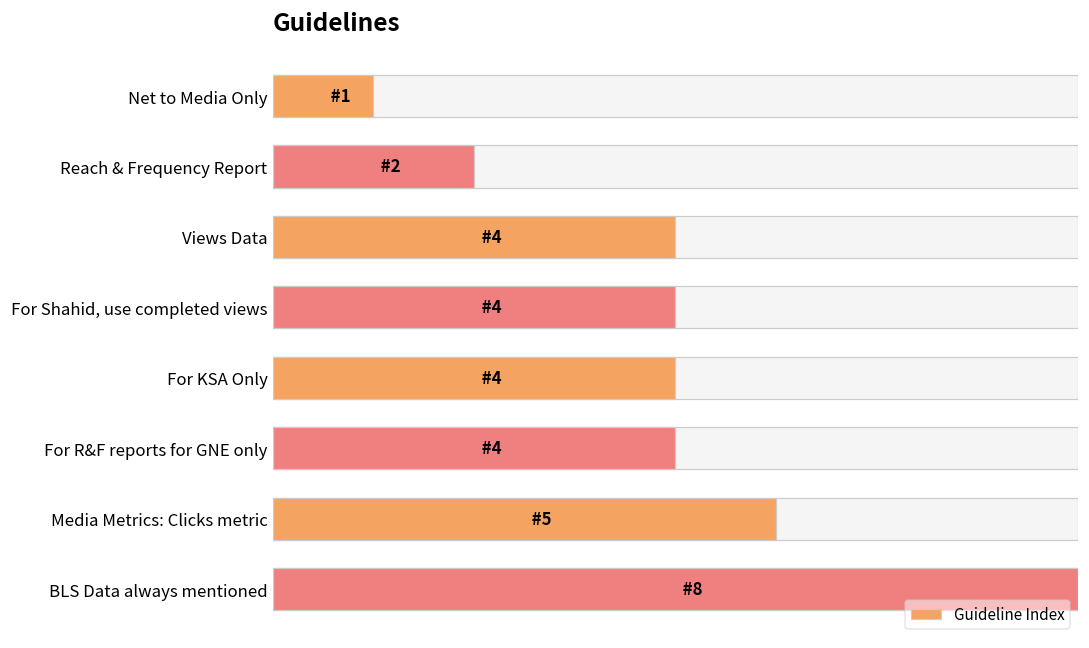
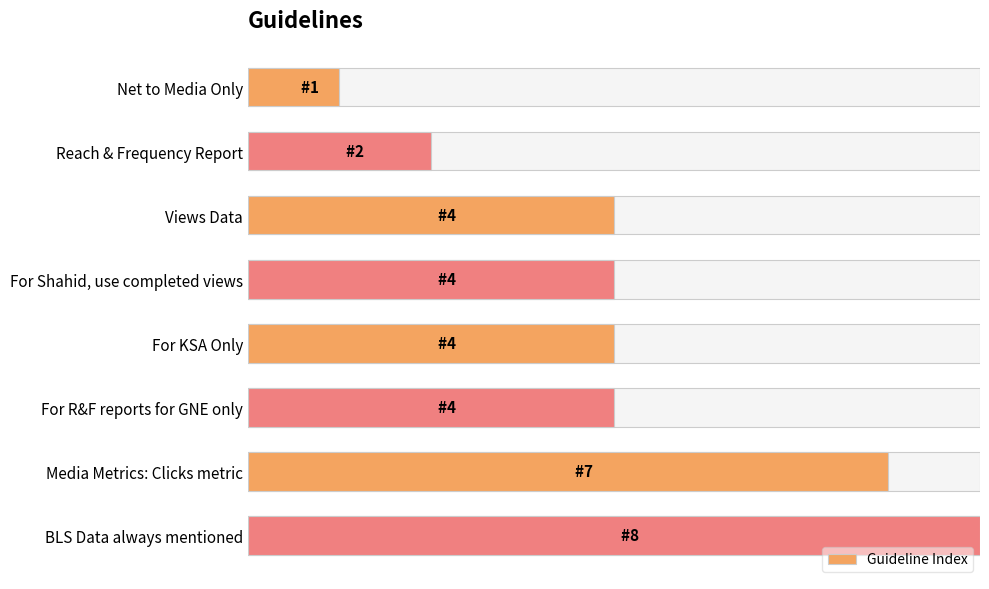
  {
    "Guideline Index": {
-     "Media Metrics: Clicks metric": 5
+     "Media Metrics: Clicks metric": 7
    }
  }
